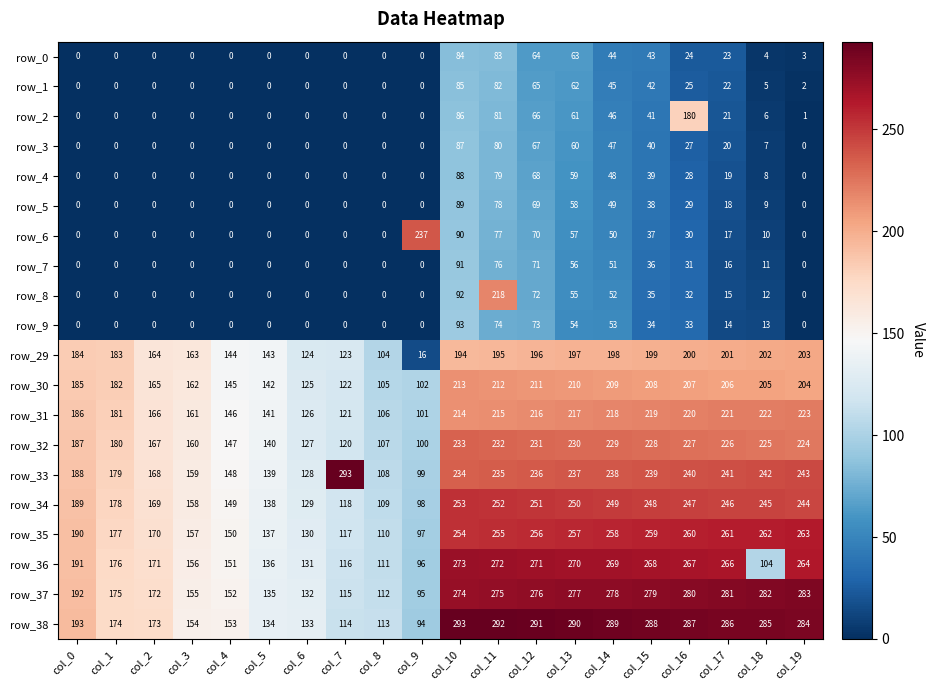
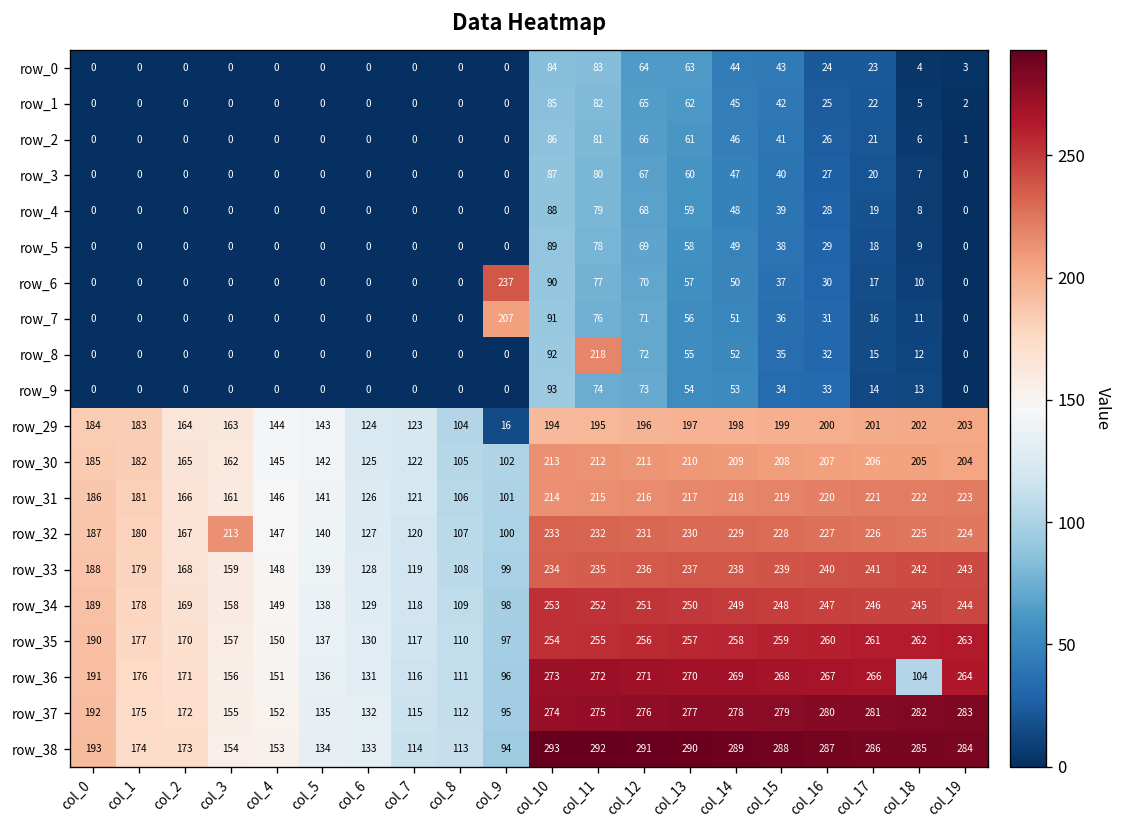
  {
    "row_2": {
      "col_0": 0,
      "col_1": 0,
      "col_2": 0,
      "col_3": 0,
      "col_4": 0,
      "col_5": 0,
      "col_6": 0,
      "col_7": 0,
      "col_8": 0,
      "col_9": 0,
      "col_10": 86,
      "col_11": 81,
      "col_12": 66,
      "col_13": 61,
      "col_14": 46,
      "col_15": 41,
-     "col_16": 180,
+     "col_16": 26,
      "col_17": 21,
      "col_18": 6,
      "col_19": 1
    },
    "row_7": {
      "col_0": 0,
      "col_1": 0,
      "col_2": 0,
      "col_3": 0,
      "col_4": 0,
      "col_5": 0,
      "col_6": 0,
      "col_7": 0,
      "col_8": 0,
-     "col_9": 0,
+     "col_9": 207,
      "col_10": 91,
      "col_11": 76,
      "col_12": 71,
      "col_13": 56,
      "col_14": 51,
      "col_15": 36,
      "col_16": 31,
      "col_17": 16,
      "col_18": 11,
      "col_19": 0
    },
    "row_32": {
      "col_0": 187,
      "col_1": 180,
      "col_2": 167,
-     "col_3": 160,
+     "col_3": 213,
      "col_4": 147,
      "col_5": 140,
      "col_6": 127,
      "col_7": 120,
      "col_8": 107,
      "col_9": 100,
      "col_10": 233,
      "col_11": 232,
      "col_12": 231,
      "col_13": 230,
      "col_14": 229,
      "col_15": 228,
      "col_16": 227,
      "col_17": 226,
      "col_18": 225,
      "col_19": 224
    },
    "row_33": {
      "col_0": 188,
      "col_1": 179,
      "col_2": 168,
      "col_3": 159,
      "col_4": 148,
      "col_5": 139,
      "col_6": 128,
-     "col_7": 293,
+     "col_7": 119,
      "col_8": 108,
      "col_9": 99,
      "col_10": 234,
      "col_11": 235,
      "col_12": 236,
      "col_13": 237,
      "col_14": 238,
      "col_15": 239,
      "col_16": 240,
      "col_17": 241,
      "col_18": 242,
      "col_19": 243
    }
  }
